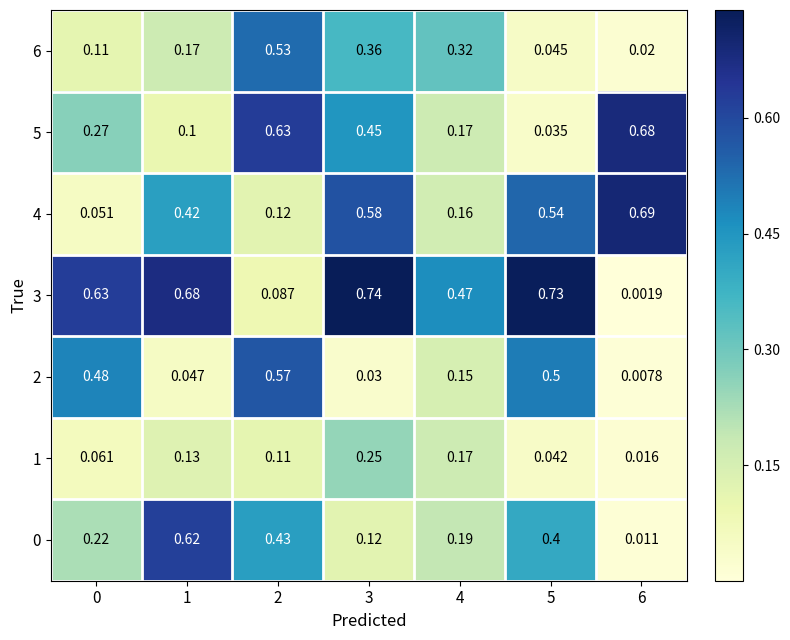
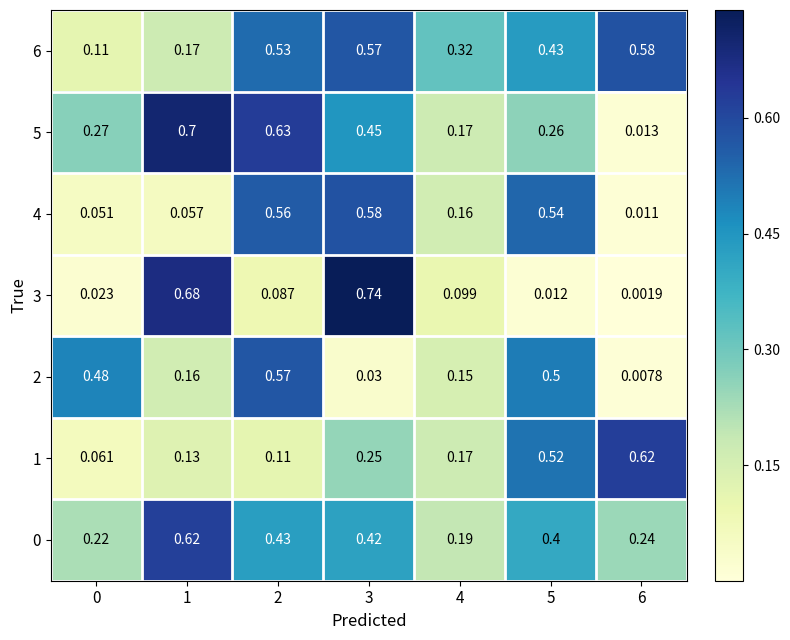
  {
    "6": {
      "0": 0.11,
      "1": 0.17,
      "2": 0.53,
-     "3": 0.36,
+     "3": 0.57,
      "4": 0.32,
-     "5": 0.045,
-     "6": 0.02
+     "5": 0.43,
+     "6": 0.58
    },
    "5": {
      "0": 0.27,
-     "1": 0.1,
+     "1": 0.7,
      "2": 0.63,
      "3": 0.45,
      "4": 0.17,
-     "5": 0.035,
-     "6": 0.68
+     "5": 0.26,
+     "6": 0.013
    },
    "4": {
      "0": 0.051,
-     "1": 0.42,
-     "2": 0.12,
+     "1": 0.057,
+     "2": 0.56,
      "3": 0.58,
      "4": 0.16,
      "5": 0.54,
-     "6": 0.69
+     "6": 0.011
    },
    "3": {
-     "0": 0.63,
+     "0": 0.023,
      "1": 0.68,
      "2": 0.087,
      "3": 0.74,
-     "4": 0.47,
-     "5": 0.73,
+     "4": 0.099,
+     "5": 0.012,
      "6": 0.0019
    },
    "2": {
      "0": 0.48,
-     "1": 0.047,
+     "1": 0.16,
      "2": 0.57,
      "3": 0.03,
      "4": 0.15,
      "5": 0.5,
      "6": 0.0078
    },
    "1": {
      "0": 0.061,
      "1": 0.13,
      "2": 0.11,
      "3": 0.25,
      "4": 0.17,
-     "5": 0.042,
-     "6": 0.016
+     "5": 0.52,
+     "6": 0.62
    },
    "0": {
      "0": 0.22,
      "1": 0.62,
      "2": 0.43,
-     "3": 0.12,
+     "3": 0.42,
      "4": 0.19,
      "5": 0.4,
-     "6": 0.011
+     "6": 0.24
    }
  }
